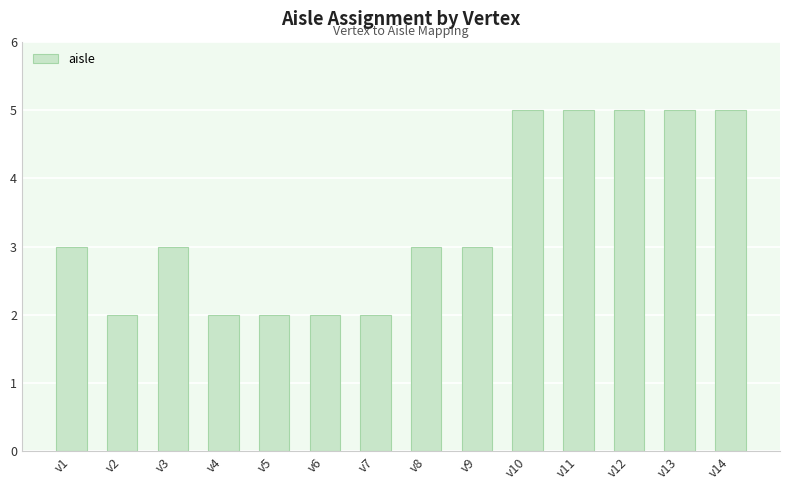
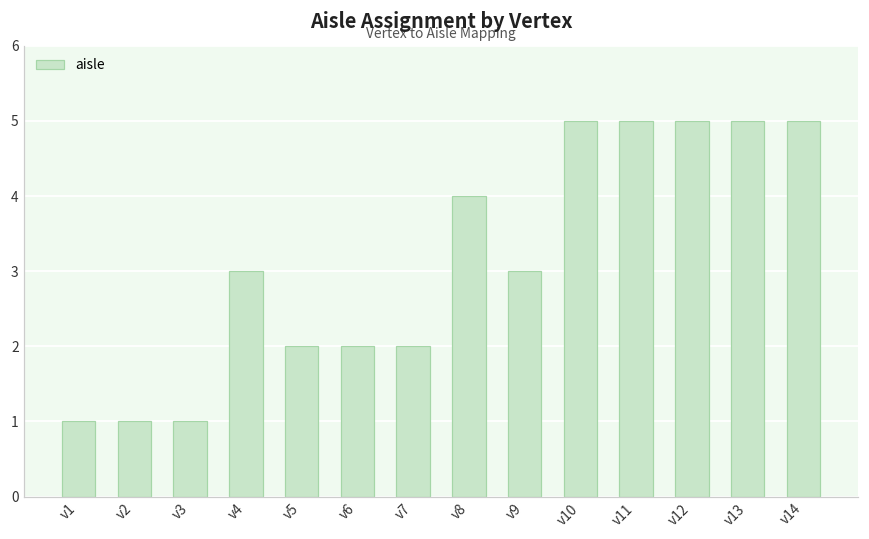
  {
-   "v1": 3,
-   "v2": 2,
-   "v3": 3,
-   "v4": 2,
+   "v1": 1,
+   "v2": 1,
+   "v3": 1,
+   "v4": 3,
    "v5": 2,
    "v6": 2,
    "v7": 2,
-   "v8": 3,
+   "v8": 4,
    "v9": 3,
    "v10": 5,
    "v11": 5,
    "v12": 5,
    "v13": 5,
    "v14": 5
  }
